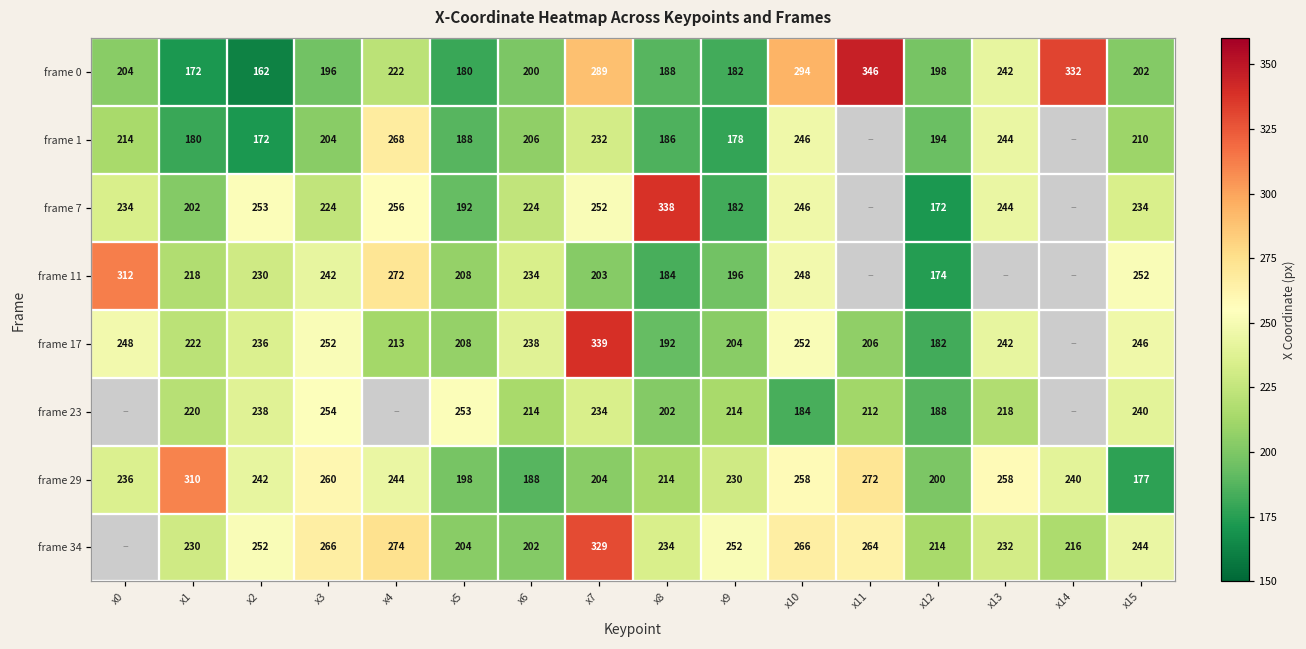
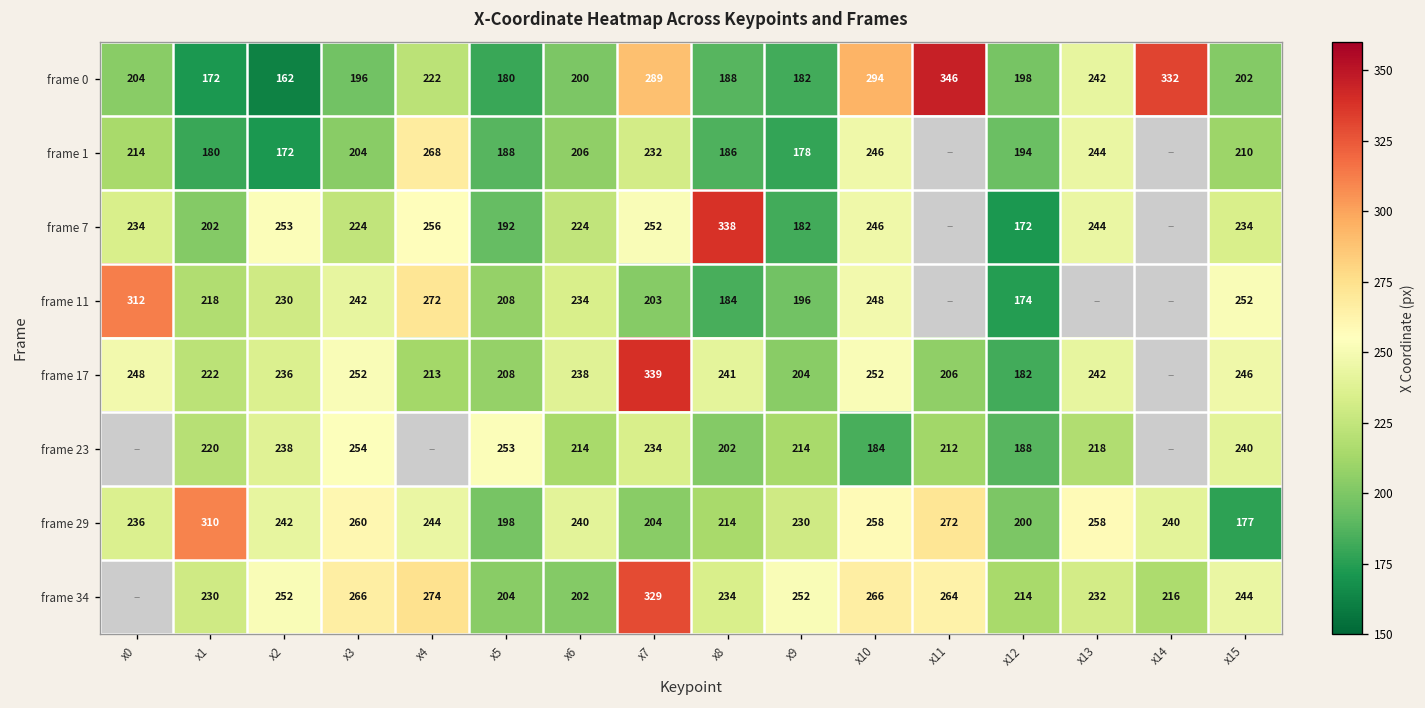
  {
    "frame 0": {
      "x0": 204,
      "x1": 172,
      "x2": 162,
      "x3": 196,
      "x4": 222,
      "x5": 180,
      "x6": 200,
      "x7": 289,
      "x8": 188,
      "x9": 182,
      "x10": 294,
      "x11": 346,
      "x12": 198,
      "x13": 242,
      "x14": 332,
      "x15": 202
    },
    "frame 1": {
      "x0": 214,
      "x1": 180,
      "x2": 172,
      "x3": 204,
      "x4": 268,
      "x5": 188,
      "x6": 206,
      "x7": 232,
      "x8": 186,
      "x9": 178,
      "x10": 246,
      "x12": 194,
      "x13": 244,
      "x15": 210
    },
    "frame 7": {
      "x0": 234,
      "x1": 202,
      "x2": 253,
      "x3": 224,
      "x4": 256,
      "x5": 192,
      "x6": 224,
      "x7": 252,
      "x8": 338,
      "x9": 182,
      "x10": 246,
      "x12": 172,
      "x13": 244,
      "x15": 234
    },
    "frame 11": {
      "x0": 312,
      "x1": 218,
      "x2": 230,
      "x3": 242,
      "x4": 272,
      "x5": 208,
      "x6": 234,
      "x7": 203,
      "x8": 184,
      "x9": 196,
      "x10": 248,
      "x12": 174,
      "x15": 252
    },
    "frame 17": {
      "x0": 248,
      "x1": 222,
      "x2": 236,
      "x3": 252,
      "x4": 213,
      "x5": 208,
      "x6": 238,
      "x7": 339,
-     "x8": 192,
+     "x8": 241,
      "x9": 204,
      "x10": 252,
      "x11": 206,
      "x12": 182,
      "x13": 242,
      "x15": 246
    },
    "frame 23": {
      "x1": 220,
      "x2": 238,
      "x3": 254,
      "x5": 253,
      "x6": 214,
      "x7": 234,
      "x8": 202,
      "x9": 214,
      "x10": 184,
      "x11": 212,
      "x12": 188,
      "x13": 218,
      "x15": 240
    },
    "frame 29": {
      "x0": 236,
      "x1": 310,
      "x2": 242,
      "x3": 260,
      "x4": 244,
      "x5": 198,
-     "x6": 188,
+     "x6": 240,
      "x7": 204,
      "x8": 214,
      "x9": 230,
      "x10": 258,
      "x11": 272,
      "x12": 200,
      "x13": 258,
      "x14": 240,
      "x15": 177
    },
    "frame 34": {
      "x1": 230,
      "x2": 252,
      "x3": 266,
      "x4": 274,
      "x5": 204,
      "x6": 202,
      "x7": 329,
      "x8": 234,
      "x9": 252,
      "x10": 266,
      "x11": 264,
      "x12": 214,
      "x13": 232,
      "x14": 216,
      "x15": 244
    }
  }
